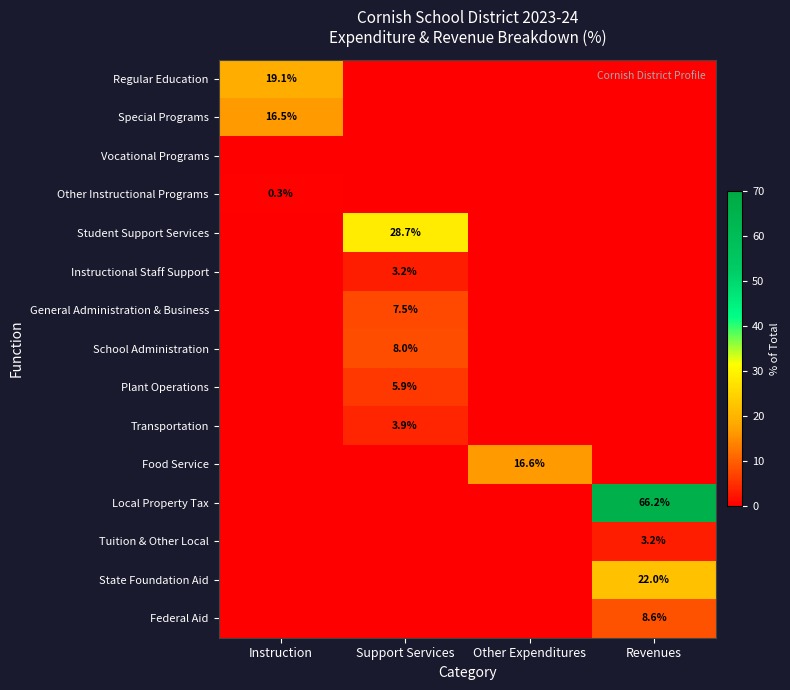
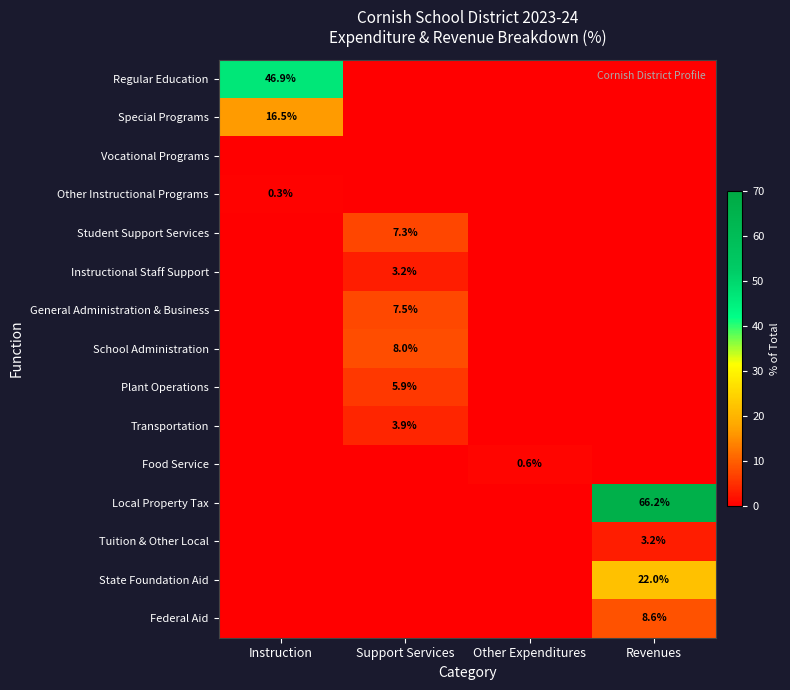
  {
    "Regular Education": {
-     "Instruction": "19.1%"
+     "Instruction": "46.9%"
    },
    "Special Programs": {
      "Instruction": "16.5%"
    },
    "Other Instructional Programs": {
      "Instruction": "0.3%"
    },
    "Student Support Services": {
-     "Support Services": "28.7%"
+     "Support Services": "7.3%"
    },
    "Instructional Staff Support": {
      "Support Services": "3.2%"
    },
    "General Administration & Business": {
      "Support Services": "7.5%"
    },
    "School Administration": {
      "Support Services": "8.0%"
    },
    "Plant Operations": {
      "Support Services": "5.9%"
    },
    "Transportation": {
      "Support Services": "3.9%"
    },
    "Food Service": {
-     "Other Expenditures": "16.6%"
+     "Other Expenditures": "0.6%"
    },
    "Local Property Tax": {
      "Revenues": "66.2%"
    },
    "Tuition & Other Local": {
      "Revenues": "3.2%"
    },
    "State Foundation Aid": {
      "Revenues": "22.0%"
    },
    "Federal Aid": {
      "Revenues": "8.6%"
    }
  }
